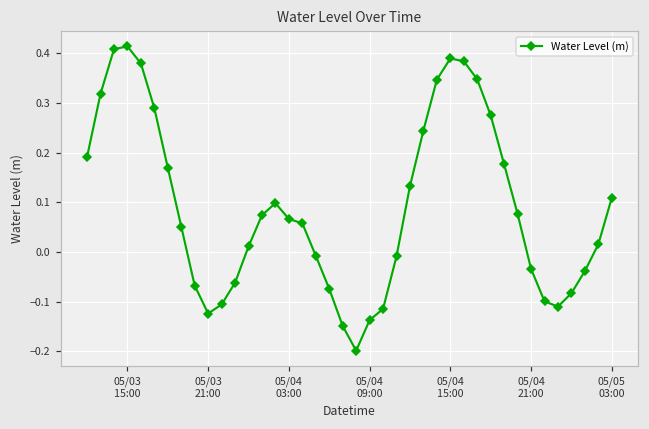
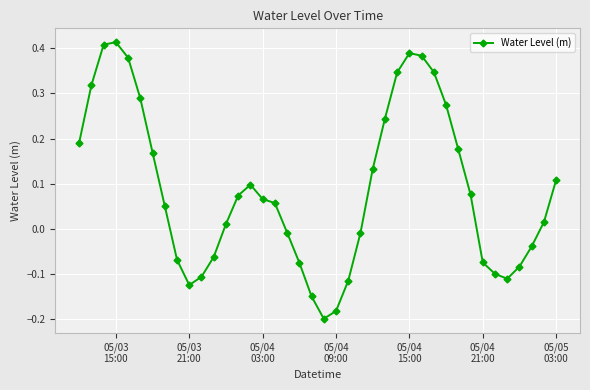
  {
    "05/03 15:00": 0.41,
    "05/03 21:00": -0.12,
    "05/04 03:00": 0.07,
-   "05/04 09:00": -0.14,
+   "05/04 09:00": -0.18,
    "05/04 15:00": 0.39,
-   "05/04 21:00": -0.03,
+   "05/04 21:00": -0.07,
    "05/05 03:00": 0.11
  }
